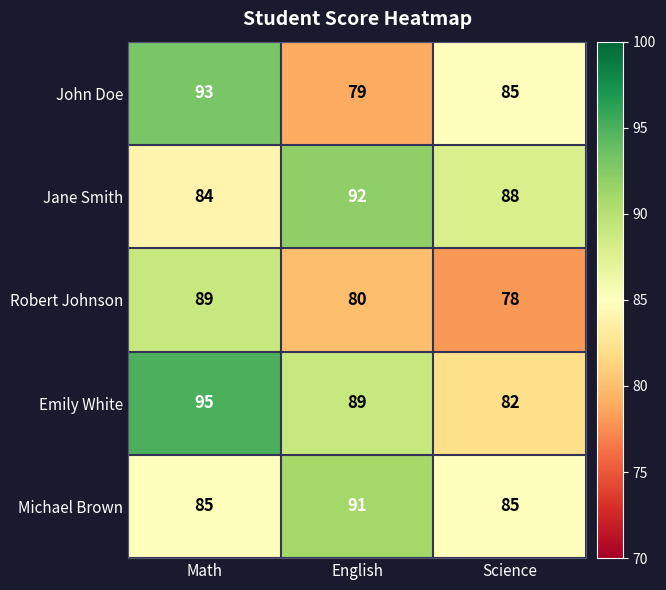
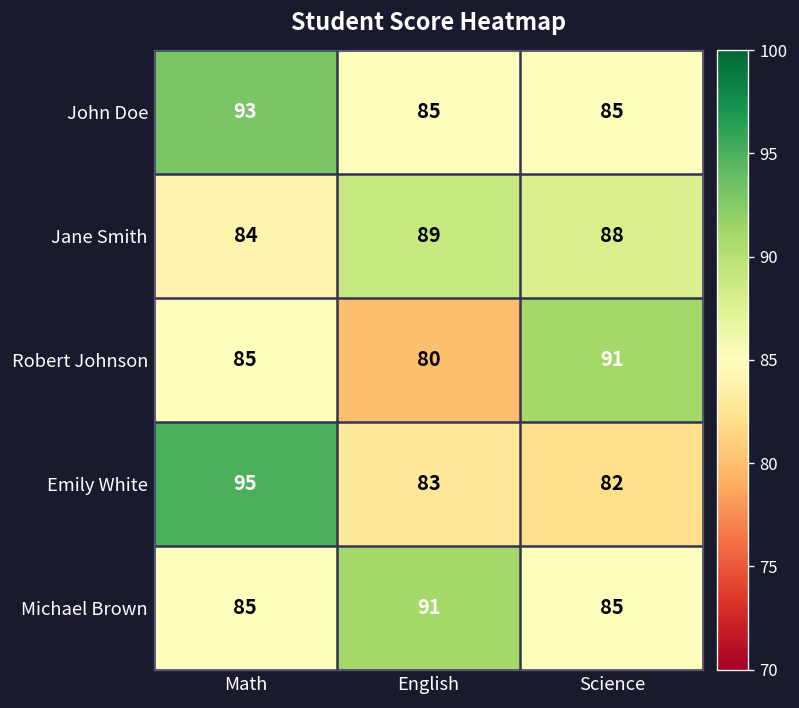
  {
    "John Doe": {
      "Math": 93,
-     "English": 79,
+     "English": 85,
      "Science": 85
    },
    "Jane Smith": {
      "Math": 84,
-     "English": 92,
+     "English": 89,
      "Science": 88
    },
    "Robert Johnson": {
-     "Math": 89,
+     "Math": 85,
      "English": 80,
-     "Science": 78
+     "Science": 91
    },
    "Emily White": {
      "Math": 95,
-     "English": 89,
+     "English": 83,
      "Science": 82
    },
    "Michael Brown": {
      "Math": 85,
      "English": 91,
      "Science": 85
    }
  }
